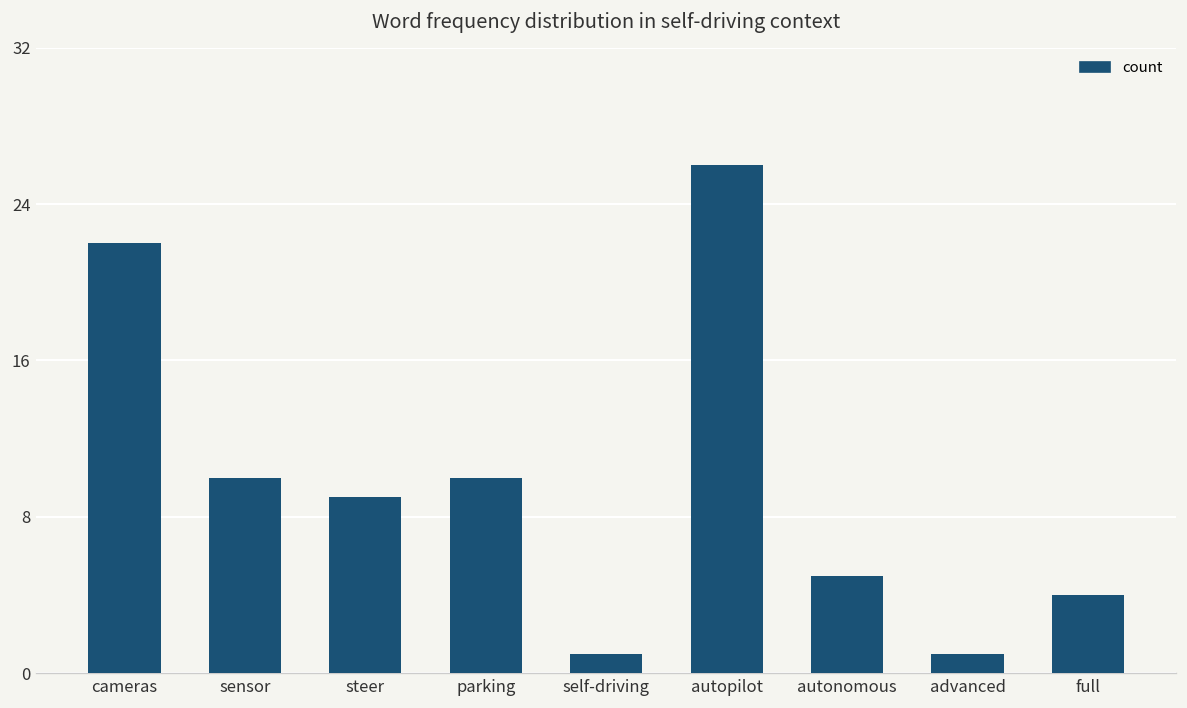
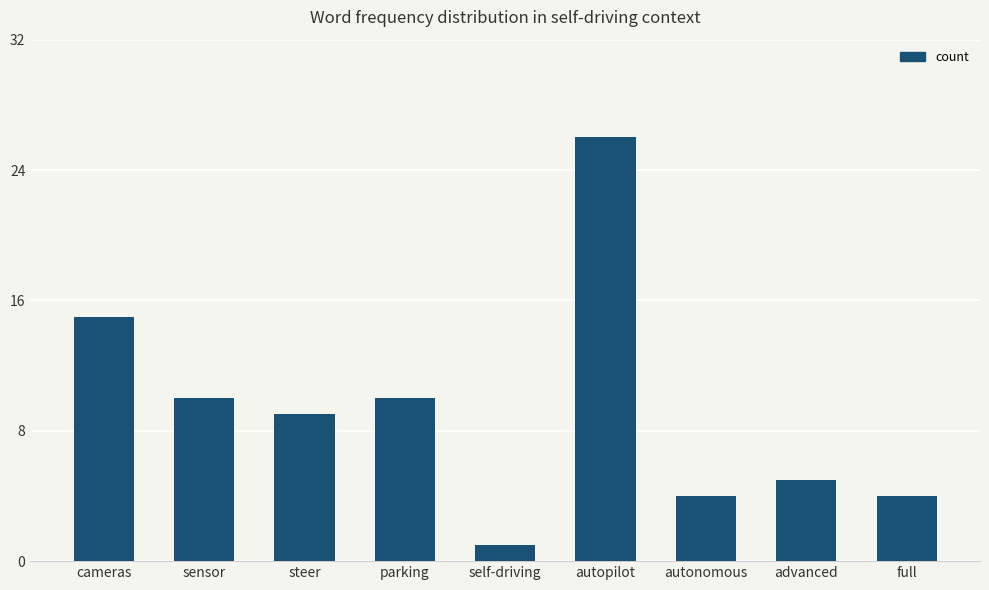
  {
-   "cameras": 22,
+   "cameras": 15,
    "sensor": 10,
    "steer": 9,
    "parking": 10,
    "self-driving": 1,
    "autopilot": 26,
-   "autonomous": 5,
-   "advanced": 1,
+   "autonomous": 4,
+   "advanced": 5,
    "full": 4
  }
